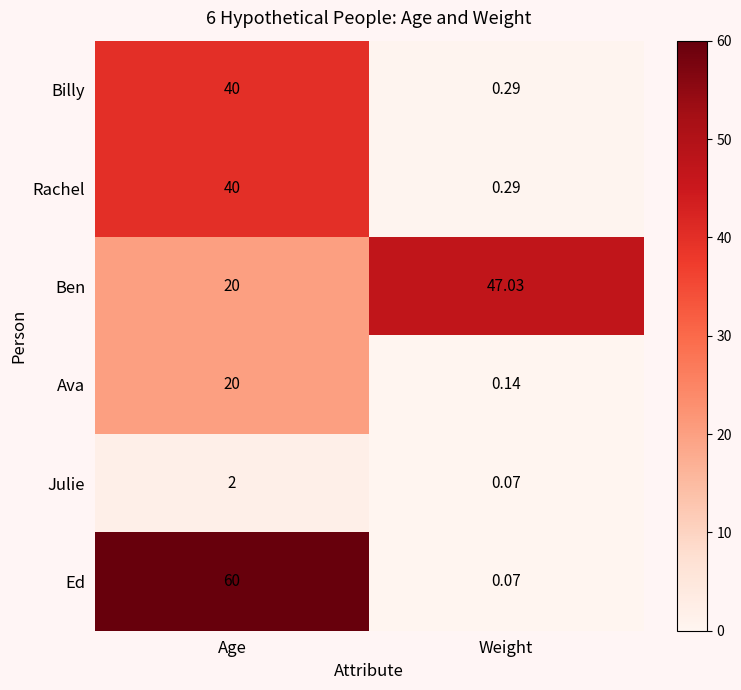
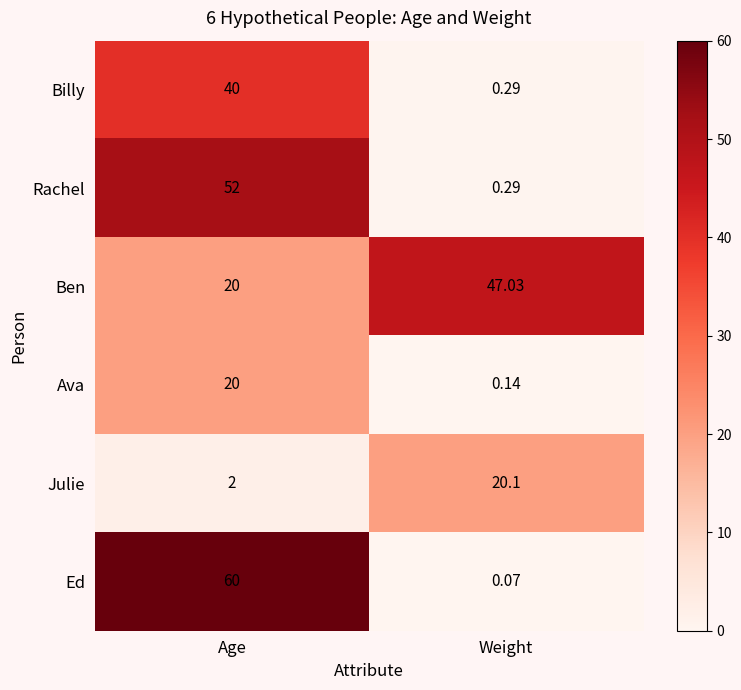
  {
    "Billy": {
      "Age": 40,
      "Weight": 0.29
    },
    "Rachel": {
-     "Age": 40,
+     "Age": 52,
      "Weight": 0.29
    },
    "Ben": {
      "Age": 20,
      "Weight": 47.03
    },
    "Ava": {
      "Age": 20,
      "Weight": 0.14
    },
    "Julie": {
      "Age": 2,
-     "Weight": 0.07
+     "Weight": 20.1
    },
    "Ed": {
      "Age": 60,
      "Weight": 0.07
    }
  }
